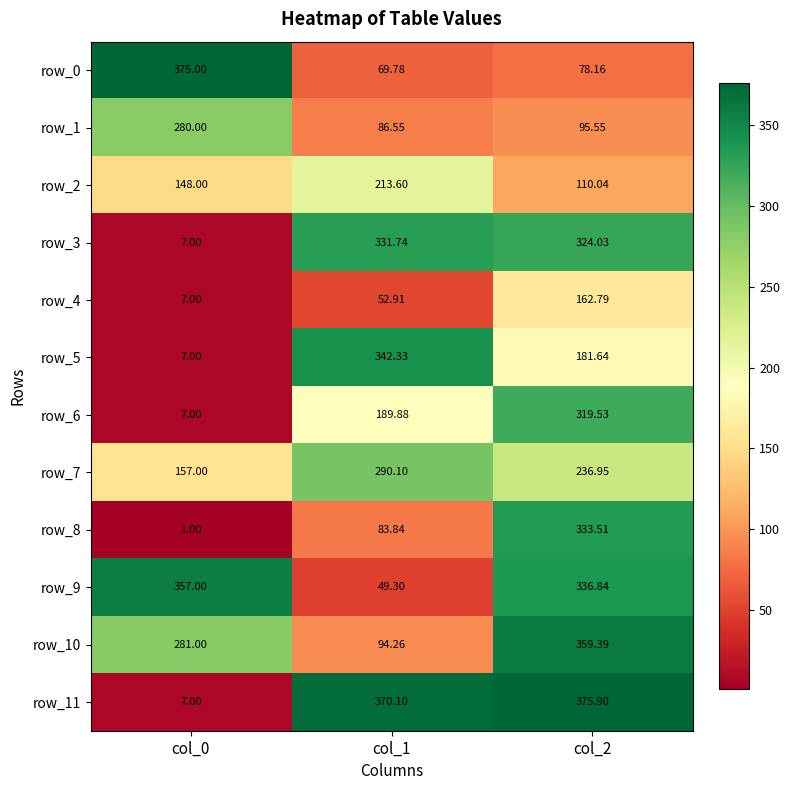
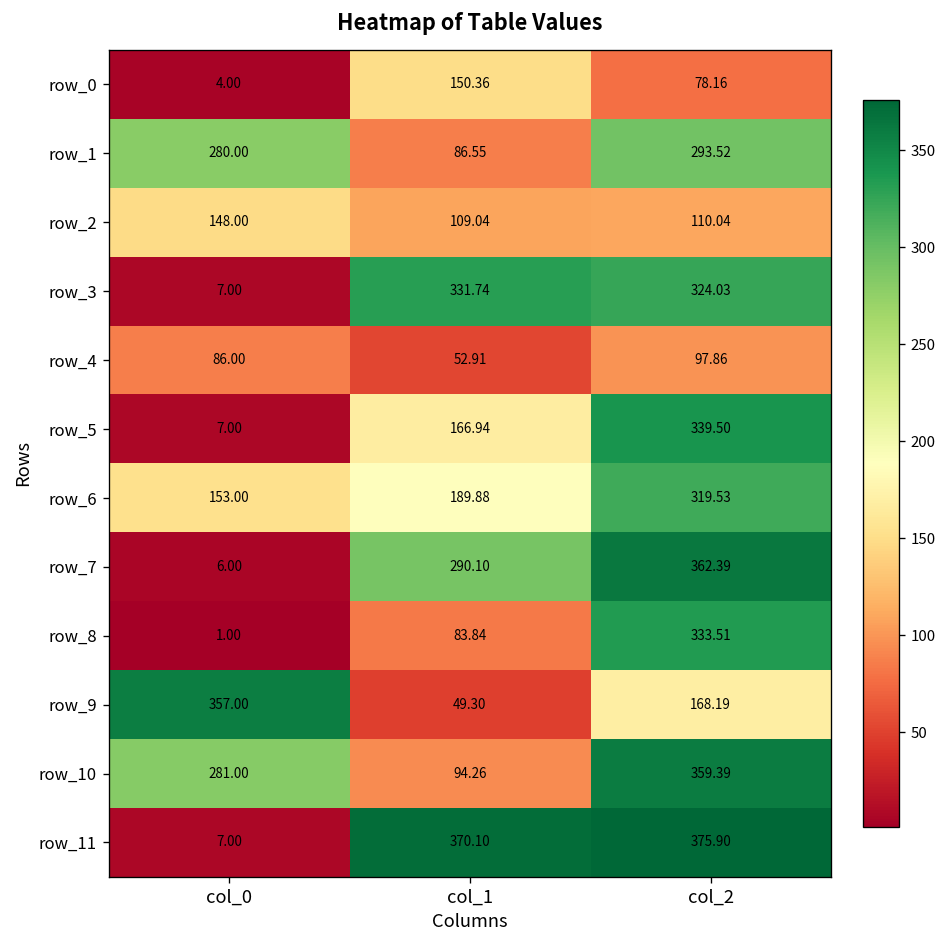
  {
    "row_0": {
-     "col_0": 375.00,
-     "col_1": 69.78,
+     "col_0": 4.00,
+     "col_1": 150.36,
      "col_2": 78.16
    },
    "row_1": {
      "col_0": 280.00,
      "col_1": 86.55,
-     "col_2": 95.55
+     "col_2": 293.52
    },
    "row_2": {
      "col_0": 148.00,
-     "col_1": 213.60,
+     "col_1": 109.04,
      "col_2": 110.04
    },
    "row_3": {
      "col_0": 7.00,
      "col_1": 331.74,
      "col_2": 324.03
    },
    "row_4": {
-     "col_0": 7.00,
+     "col_0": 86.00,
      "col_1": 52.91,
-     "col_2": 162.79
+     "col_2": 97.86
    },
    "row_5": {
      "col_0": 7.00,
-     "col_1": 342.33,
-     "col_2": 181.64
+     "col_1": 166.94,
+     "col_2": 339.50
    },
    "row_6": {
-     "col_0": 7.00,
+     "col_0": 153.00,
      "col_1": 189.88,
      "col_2": 319.53
    },
    "row_7": {
-     "col_0": 157.00,
+     "col_0": 6.00,
      "col_1": 290.10,
-     "col_2": 236.95
+     "col_2": 362.39
    },
    "row_8": {
      "col_0": 1.00,
      "col_1": 83.84,
      "col_2": 333.51
    },
    "row_9": {
      "col_0": 357.00,
      "col_1": 49.30,
-     "col_2": 336.84
+     "col_2": 168.19
    },
    "row_10": {
      "col_0": 281.00,
      "col_1": 94.26,
      "col_2": 359.39
    },
    "row_11": {
      "col_0": 7.00,
      "col_1": 370.10,
      "col_2": 375.90
    }
  }
